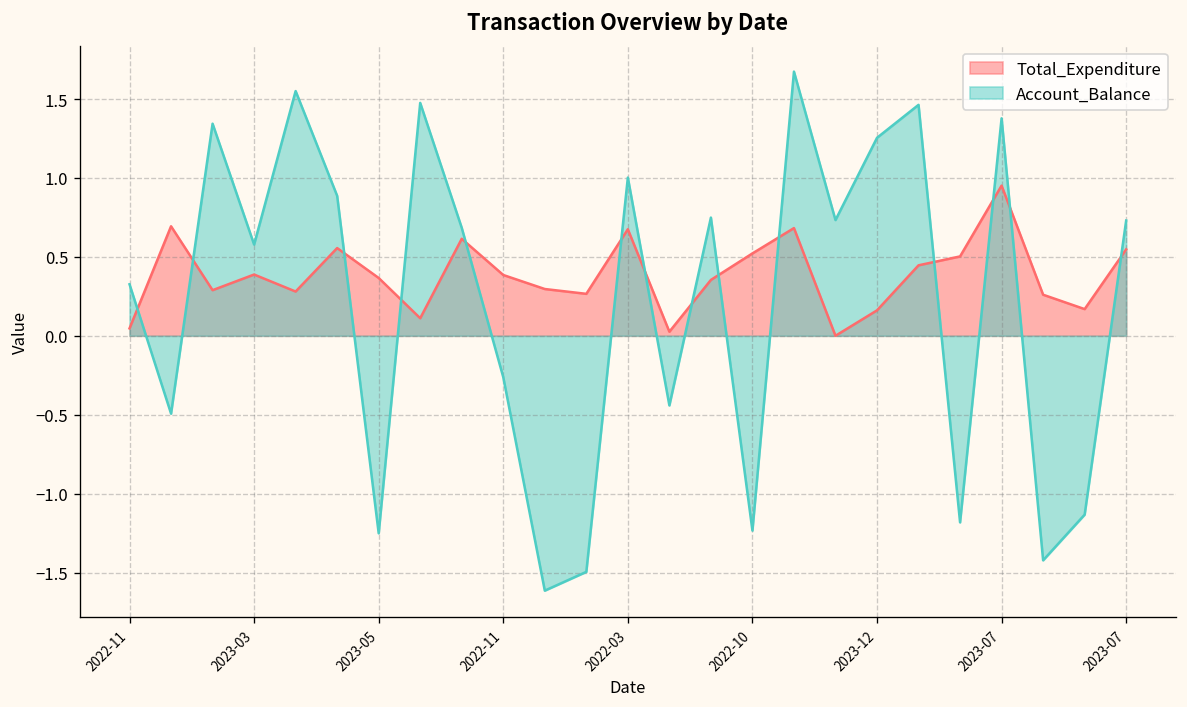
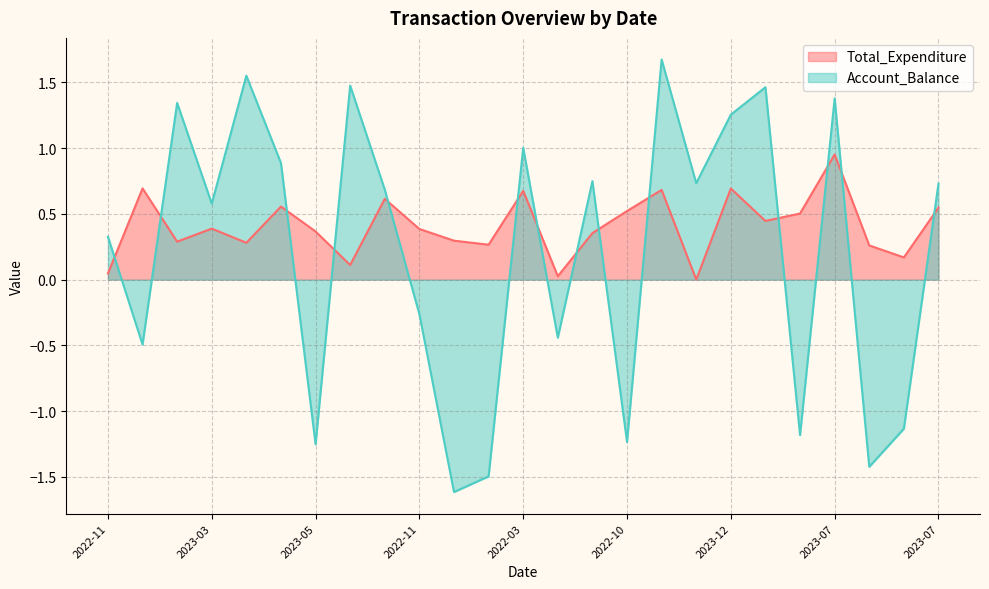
  {
    "Total_Expenditure": {
      "2022-03": 0.67,
      "2022-10": 0.52,
-     "2023-12": 0.16
+     "2023-12": 0.69
    }
  }
